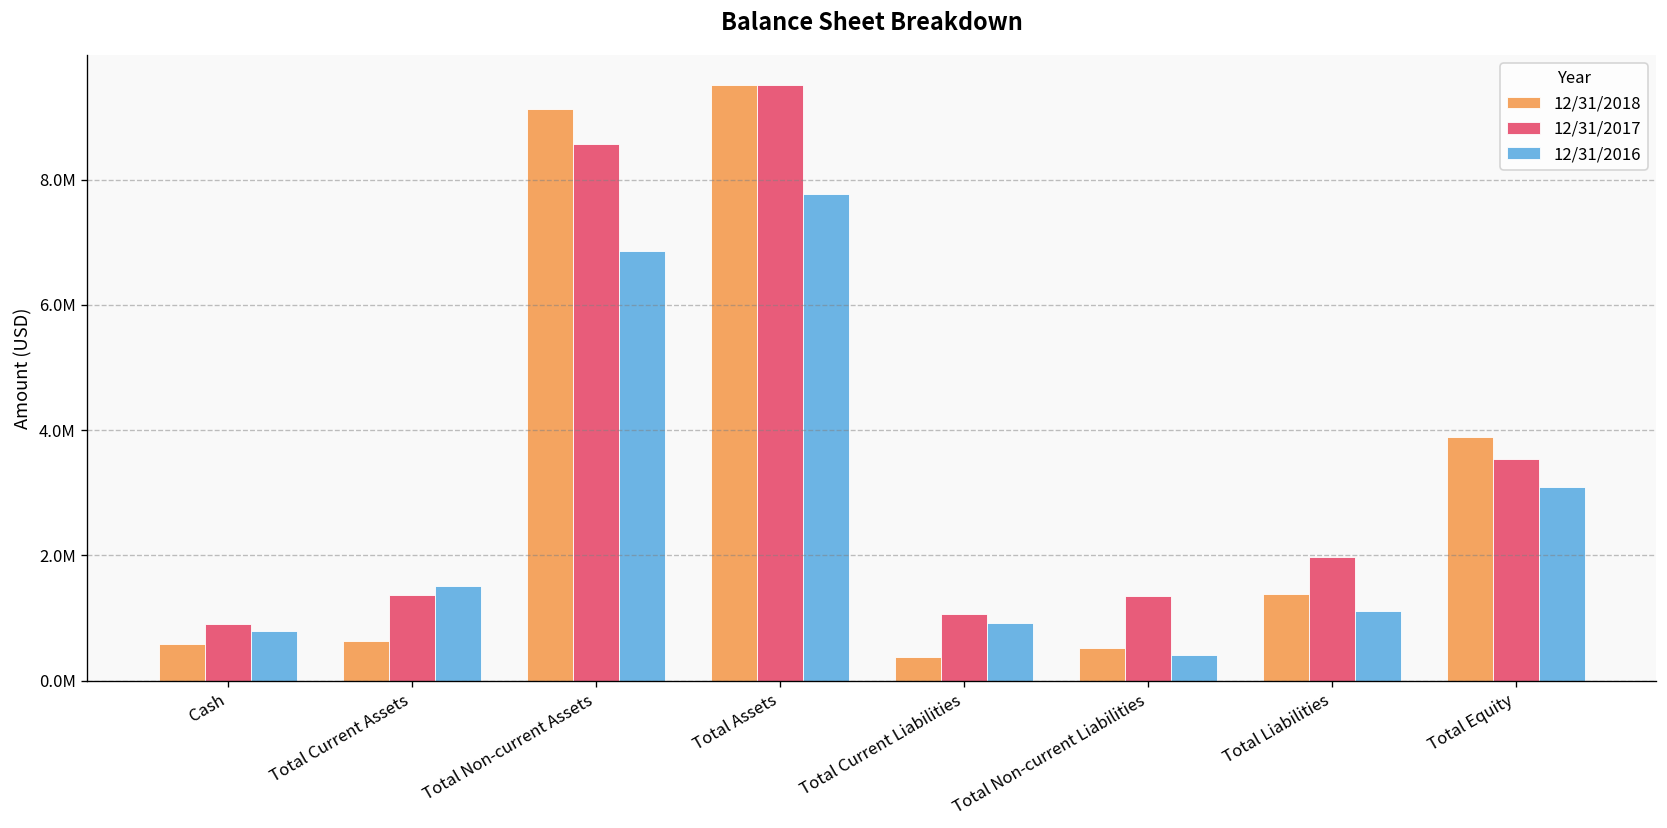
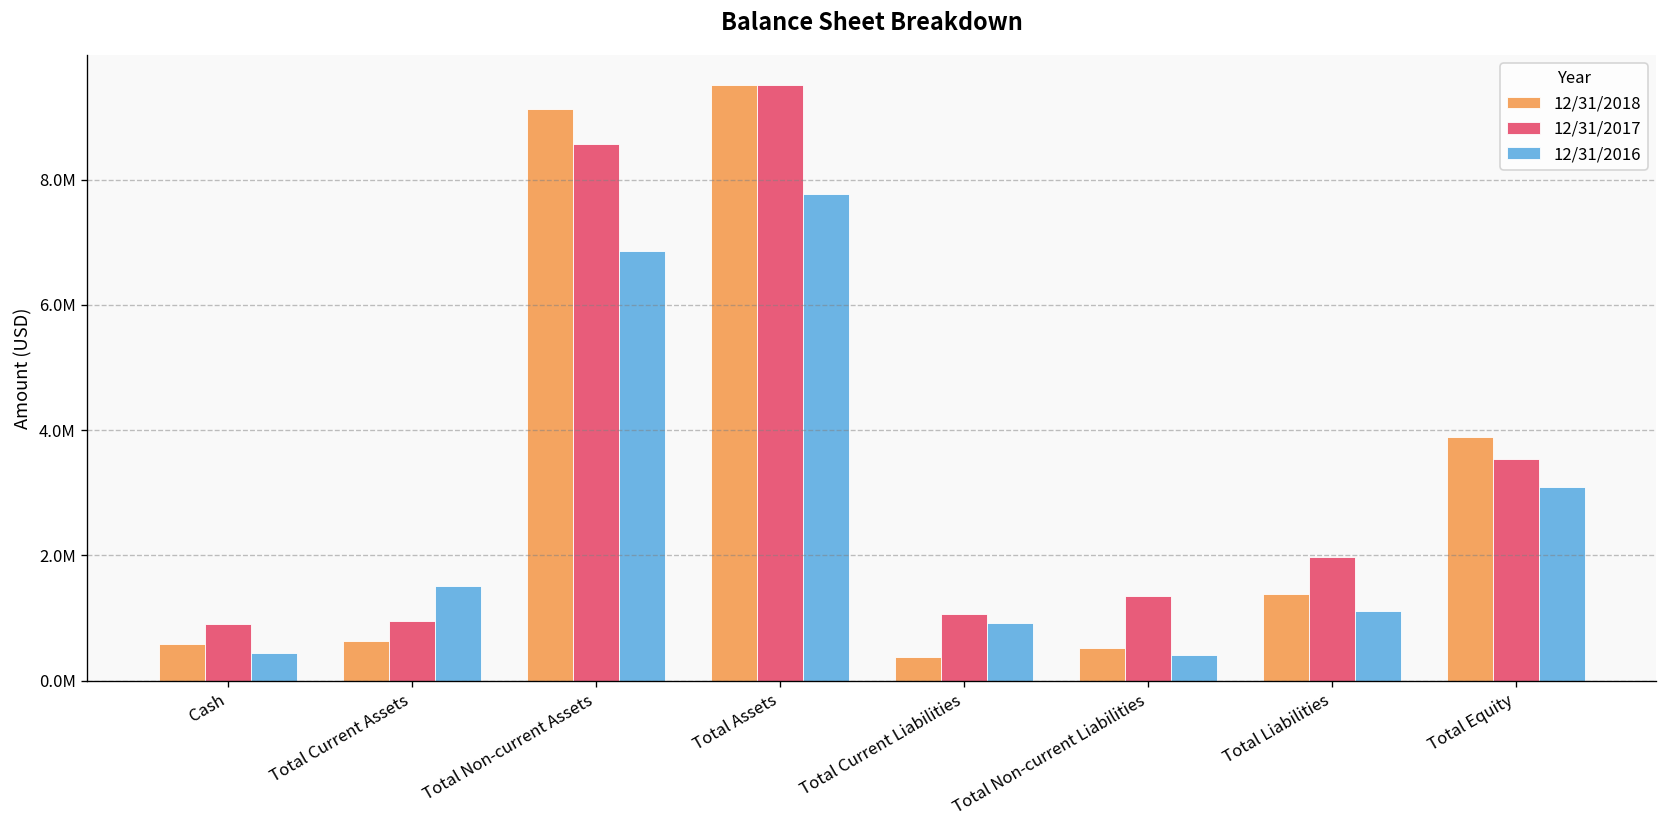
  {
    "12/31/2018": {
      "Cash": 600000,
      "Total Current Assets": 600000,
      "Total Non-current Assets": 9100000,
      "Total Assets": 9500000,
      "Total Current Liabilities": 400000,
      "Total Non-current Liabilities": 500000,
      "Total Liabilities": 1400000,
      "Total Equity": 3900000
    },
    "12/31/2017": {
      "Cash": 900000,
-     "Total Current Assets": 1400000,
+     "Total Current Assets": 900000,
      "Total Non-current Assets": 8600000,
      "Total Assets": 9500000,
      "Total Current Liabilities": 1100000,
      "Total Non-current Liabilities": 1300000,
      "Total Liabilities": 2000000,
      "Total Equity": 3500000
    },
    "12/31/2016": {
-     "Cash": 800000,
+     "Cash": 400000,
      "Total Current Assets": 1500000,
      "Total Non-current Assets": 6900000,
      "Total Assets": 7800000,
      "Total Current Liabilities": 900000,
      "Total Non-current Liabilities": 400000,
      "Total Liabilities": 1100000,
      "Total Equity": 3100000
    }
  }
